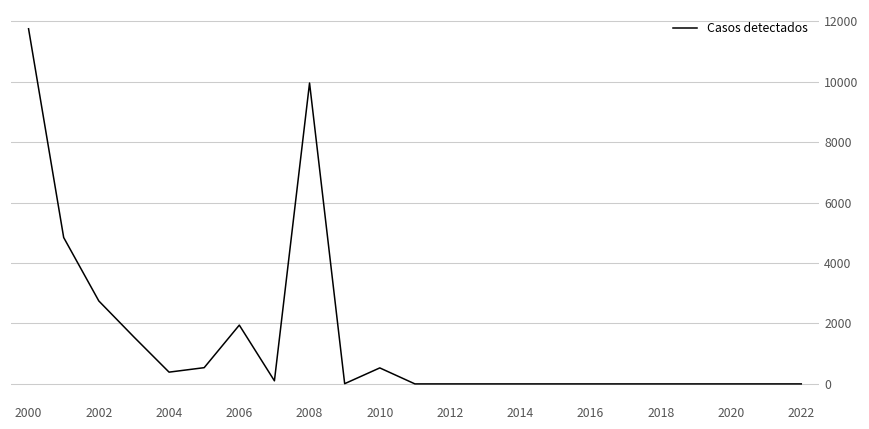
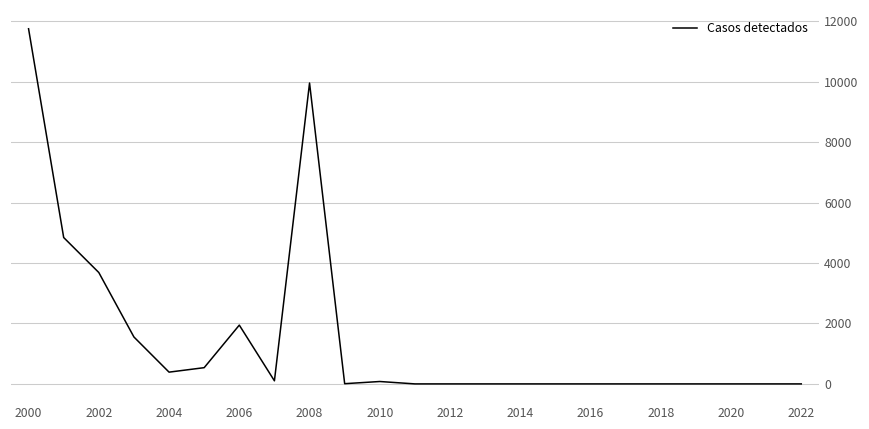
  {
    "2000": 11800,
-   "2002": 2700,
+   "2002": 3700,
    "2004": 400,
    "2006": 1900,
    "2008": 10000,
-   "2010": 500,
+   "2010": 100,
    "2012": 0,
    "2014": 0,
    "2016": 0,
    "2018": 0,
    "2020": 0,
    "2022": 0
  }
